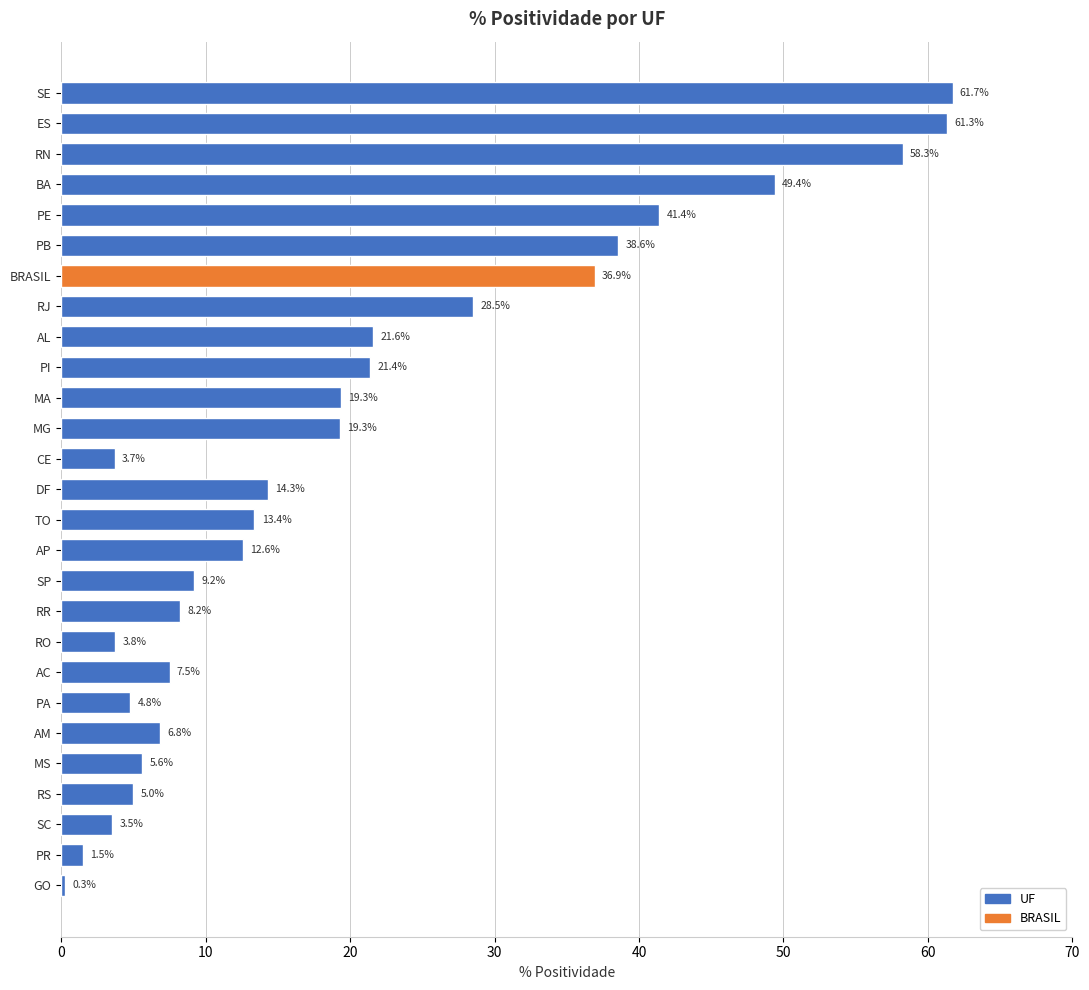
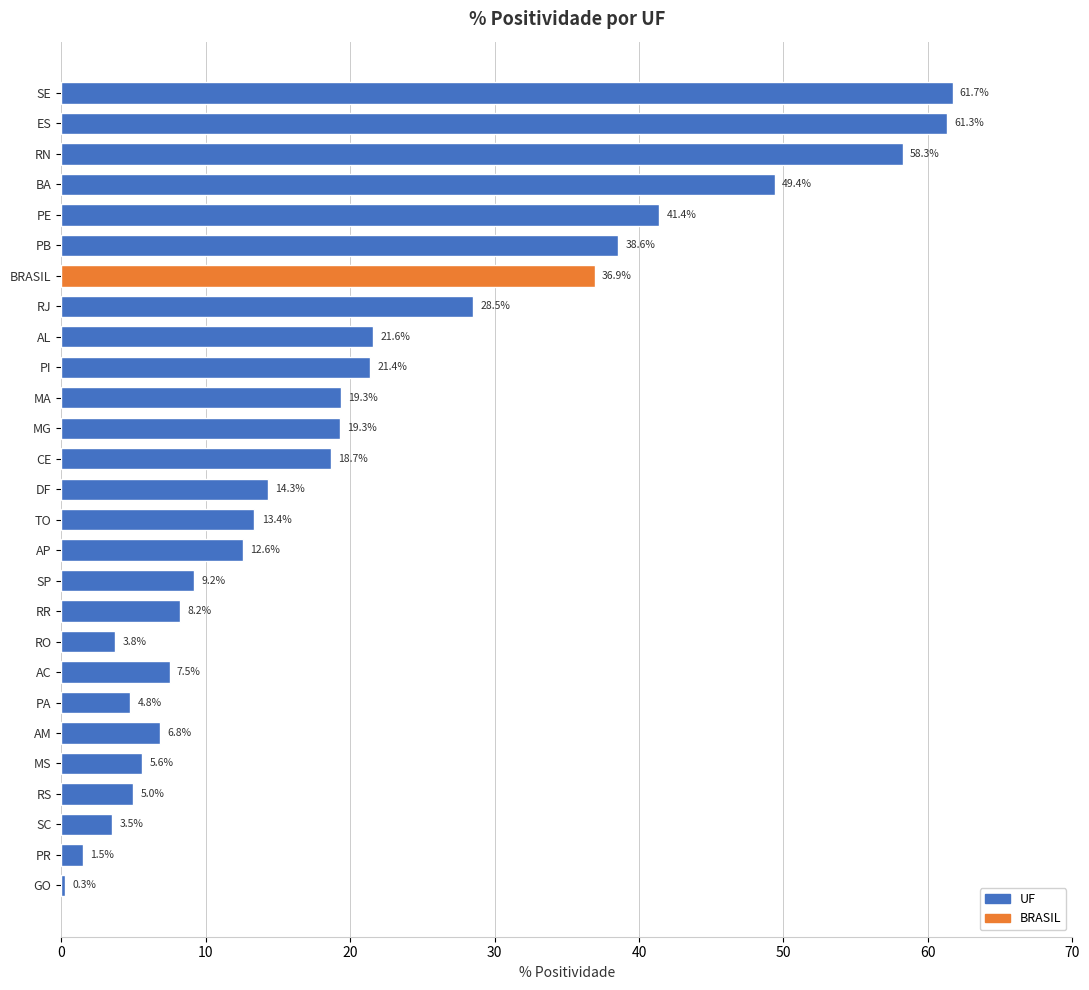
  {
    "SE": "61.7%",
    "ES": "61.3%",
    "RN": "58.3%",
    "BA": "49.4%",
    "PE": "41.4%",
    "PB": "38.6%",
    "BRASIL": "36.9%",
    "RJ": "28.5%",
    "AL": "21.6%",
    "PI": "21.4%",
    "MA": "19.3%",
    "MG": "19.3%",
-   "CE": "3.7%",
+   "CE": "18.7%",
    "DF": "14.3%",
    "TO": "13.4%",
    "AP": "12.6%",
    "SP": "9.2%",
    "RR": "8.2%",
    "RO": "3.8%",
    "AC": "7.5%",
    "PA": "4.8%",
    "AM": "6.8%",
    "MS": "5.6%",
    "RS": "5.0%",
    "SC": "3.5%",
    "PR": "1.5%",
    "GO": "0.3%"
  }
